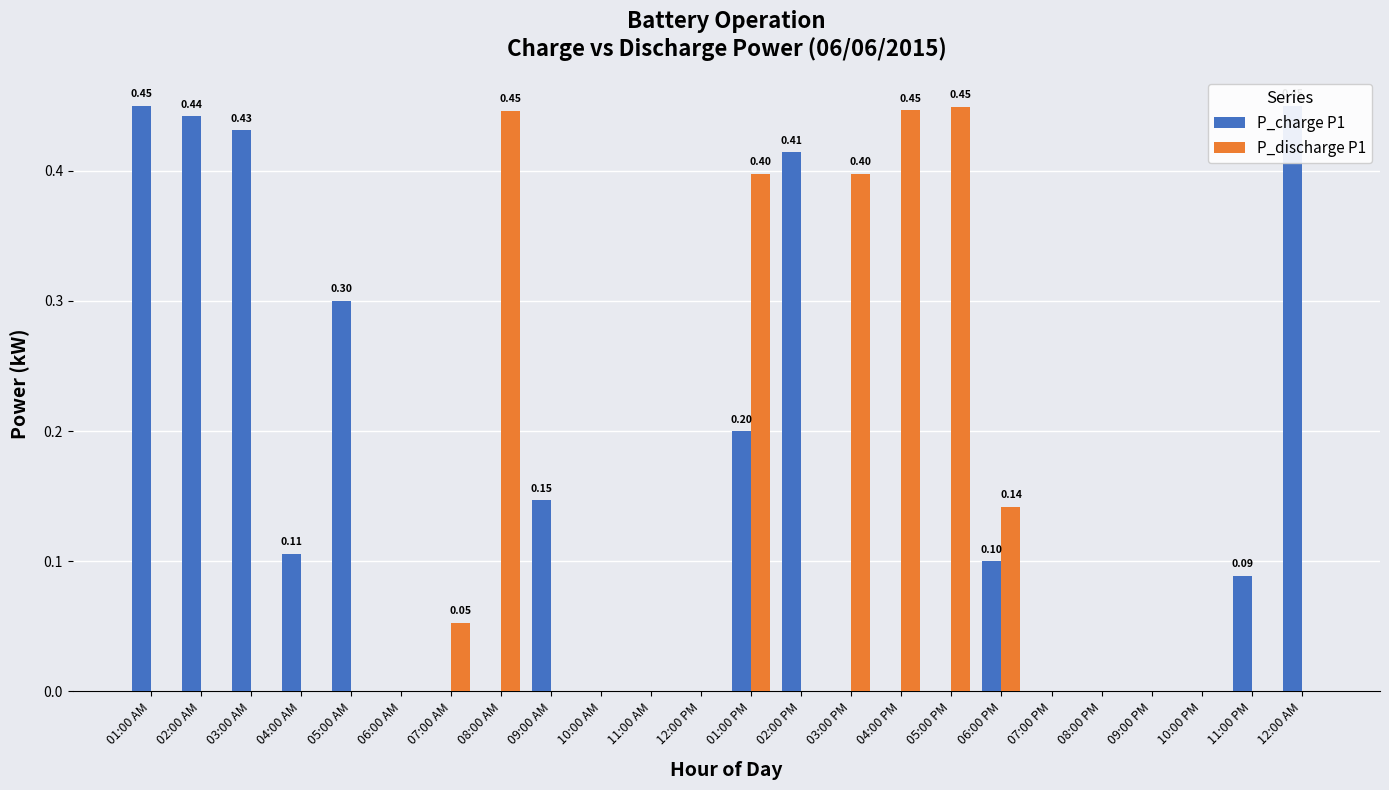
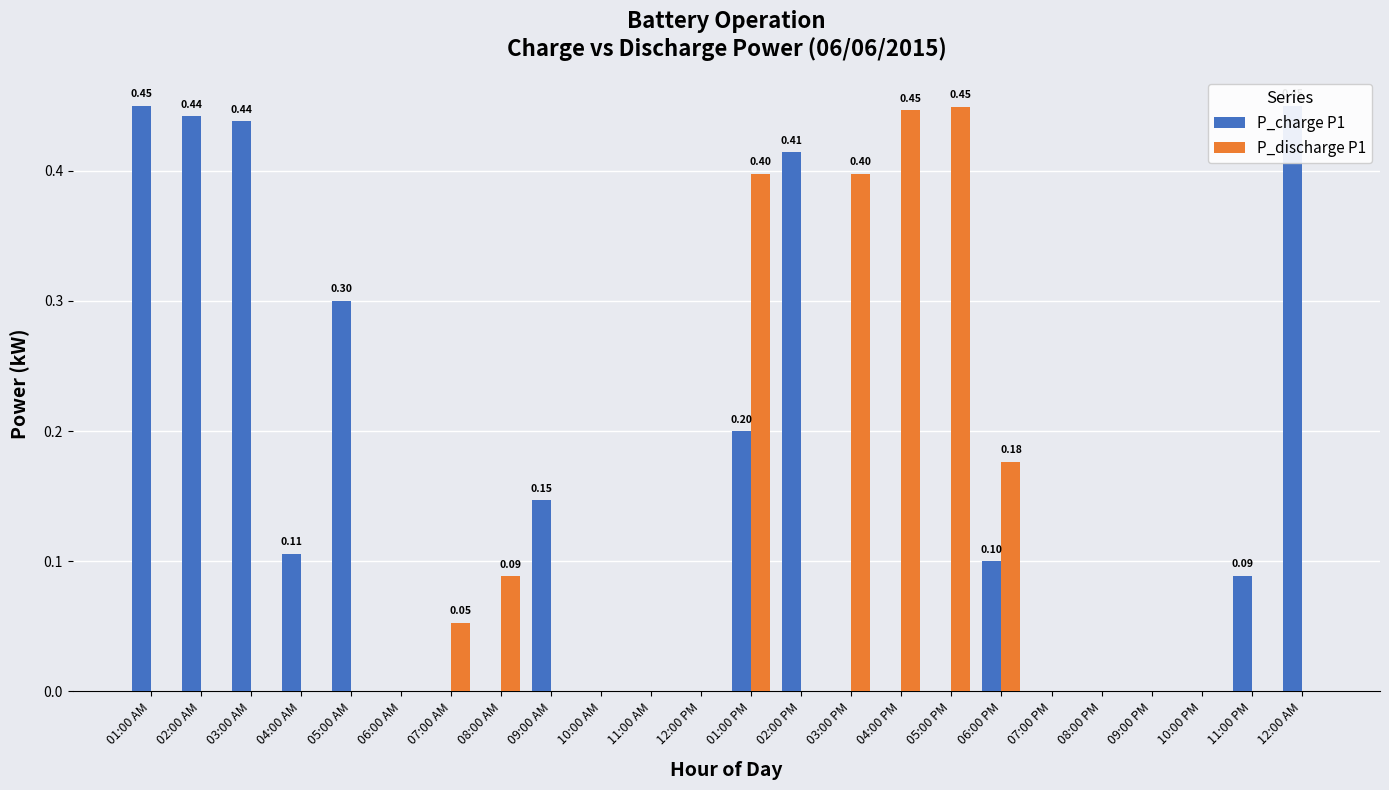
  {
    "P_charge P1": {
      "01:00 AM": 0.45,
      "02:00 AM": 0.44,
-     "03:00 AM": 0.43,
+     "03:00 AM": 0.44,
      "04:00 AM": 0.11,
      "05:00 AM": 0.30,
      "09:00 AM": 0.15,
      "01:00 PM": 0.20,
      "02:00 PM": 0.41,
      "06:00 PM": 0.10,
      "11:00 PM": 0.09
    },
    "P_discharge P1": {
      "07:00 AM": 0.05,
-     "08:00 AM": 0.45,
+     "08:00 AM": 0.09,
      "01:00 PM": 0.40,
      "03:00 PM": 0.40,
      "04:00 PM": 0.45,
      "05:00 PM": 0.45,
-     "06:00 PM": 0.14
+     "06:00 PM": 0.18
    }
  }
